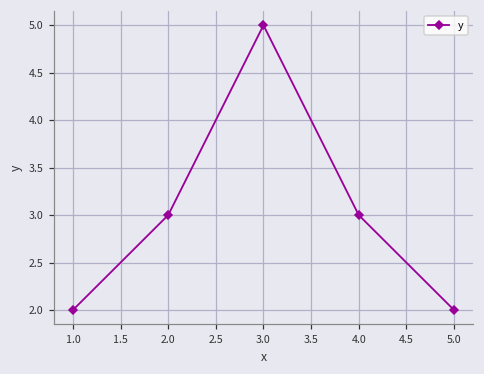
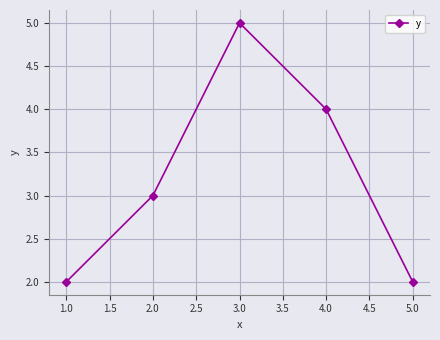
  {
    "1.0": 2,
    "2.0": 3,
    "3.0": 5,
-   "4.0": 3,
+   "4.0": 4,
    "5.0": 2
  }
